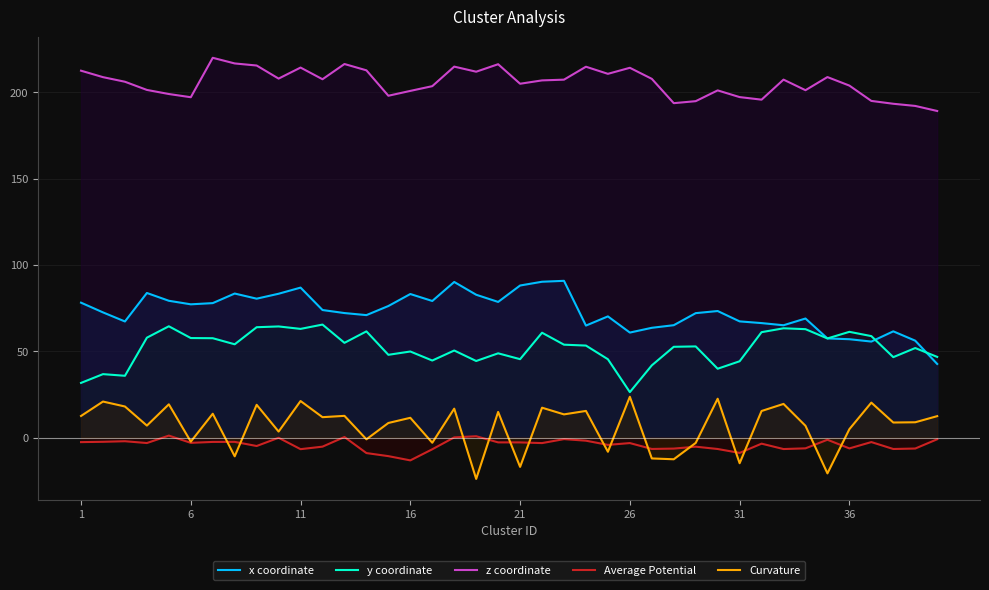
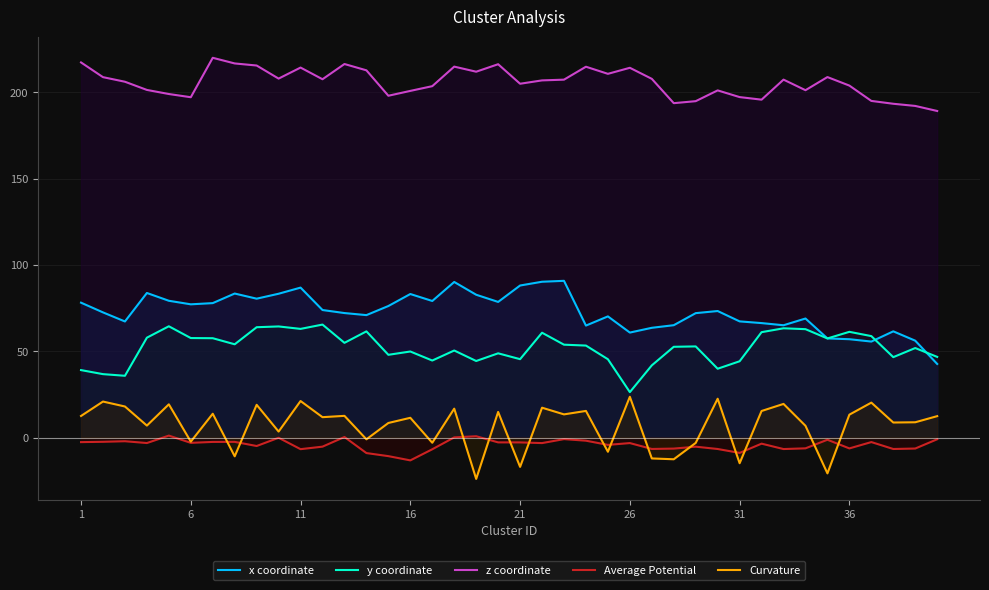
  {
    "x coordinate": {
      "1": 78,
      "6": 77,
      "11": 87,
      "16": 83,
      "21": 88,
      "26": 61,
      "31": 67,
      "36": 57
    },
    "y coordinate": {
-     "1": 32,
+     "1": 39,
      "6": 58,
      "11": 63,
      "16": 50,
      "21": 46,
      "26": 26,
      "31": 44,
      "36": 61
    },
    "z coordinate": {
-     "1": 213,
+     "1": 217,
      "6": 197,
      "11": 214,
      "16": 201,
      "21": 205,
      "26": 214,
      "31": 197,
      "36": 204
    },
    "Average Potential": {
      "1": -3,
      "11": -7,
      "16": -13,
      "21": -3,
      "26": -3,
      "31": -9,
      "36": -6
    },
    "Curvature": {
      "21": -17,
      "31": -15,
-     "36": 5
+     "36": 13
    }
  }
